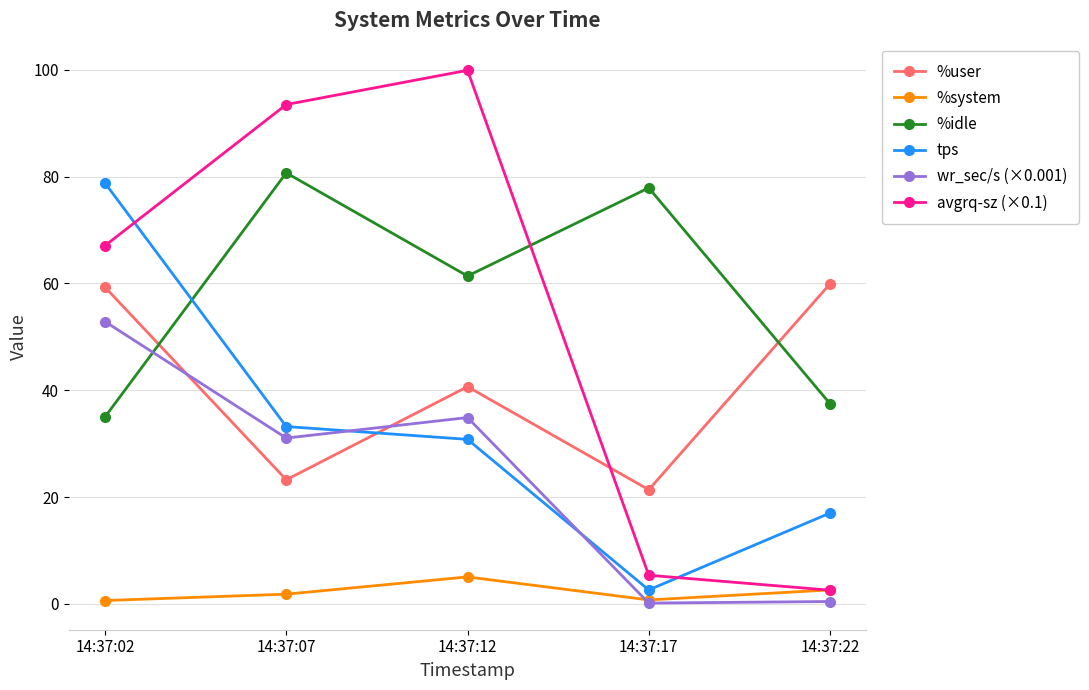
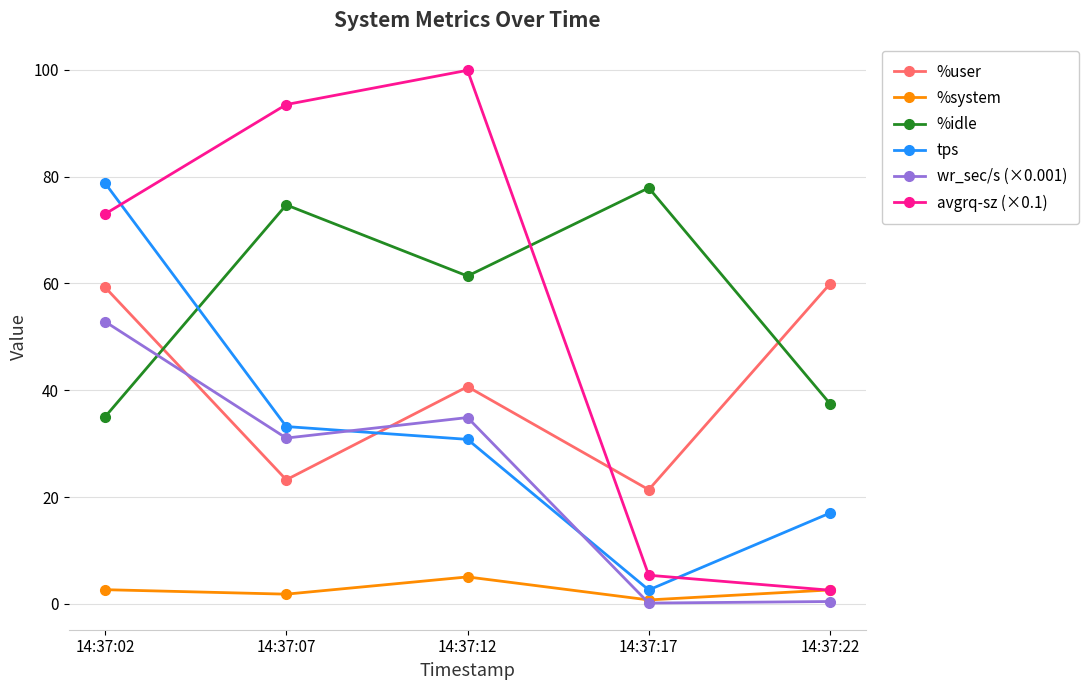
  {
    "%user": {
      "14:37:02": 59,
      "14:37:07": 23,
      "14:37:12": 41,
      "14:37:17": 21,
      "14:37:22": 60
    },
    "%system": {
-     "14:37:02": 1,
+     "14:37:02": 3,
      "14:37:07": 2,
      "14:37:12": 5,
      "14:37:17": 1
    },
    "%idle": {
      "14:37:02": 35,
-     "14:37:07": 81,
+     "14:37:07": 75,
      "14:37:12": 61,
      "14:37:17": 78,
      "14:37:22": 37
    },
    "tps": {
      "14:37:02": 79,
      "14:37:07": 33,
      "14:37:12": 31,
      "14:37:17": 3,
      "14:37:22": 17
    },
    "wr_sec/s (×0.001)": {
      "14:37:02": 53,
      "14:37:07": 31,
      "14:37:12": 35,
      "14:37:17": 0,
      "14:37:22": 0
    },
    "avgrq-sz (×0.1)": {
-     "14:37:02": 67,
+     "14:37:02": 73,
      "14:37:07": 94,
      "14:37:12": 100,
      "14:37:17": 5
    }
  }
